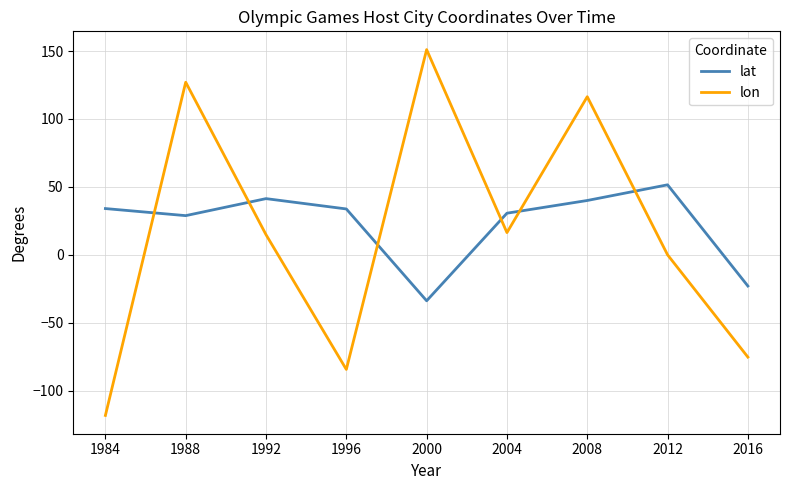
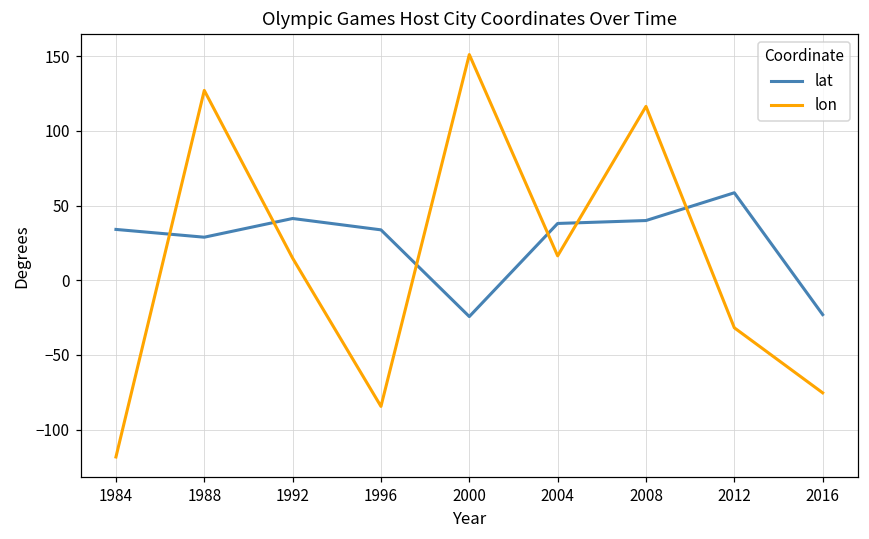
  {
    "lat": {
      "1984": 34,
      "1988": 29,
      "1992": 41,
      "1996": 34,
-     "2000": -34,
-     "2004": 31,
+     "2000": -24,
+     "2004": 38,
      "2008": 40,
-     "2012": 52,
+     "2012": 59,
      "2016": -23
    },
    "lon": {
      "1984": -118,
      "1988": 127,
      "1992": 15,
      "1996": -84,
      "2000": 151,
      "2004": 16,
      "2008": 116,
-     "2012": 0,
+     "2012": -32,
      "2016": -75
    }
  }
